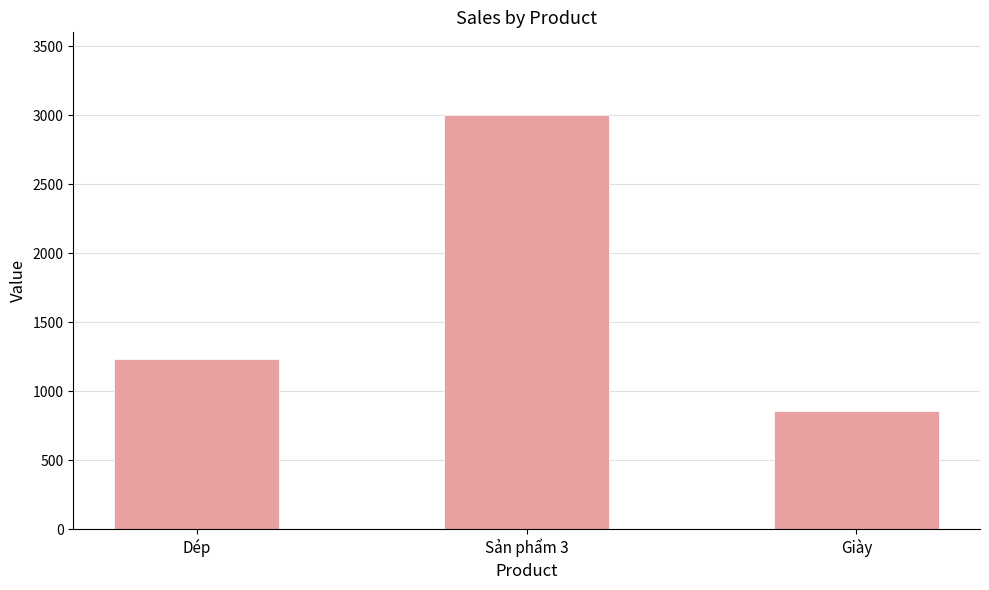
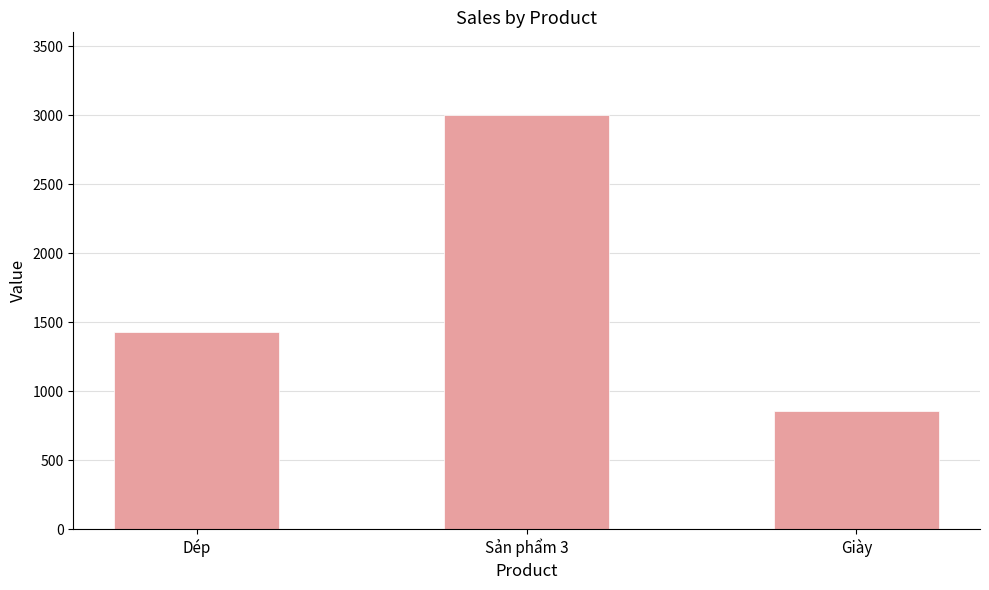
  {
-   "Dép": 1230,
+   "Dép": 1430,
    "Sản phẩm 3": 3000,
    "Giày": 860
  }
